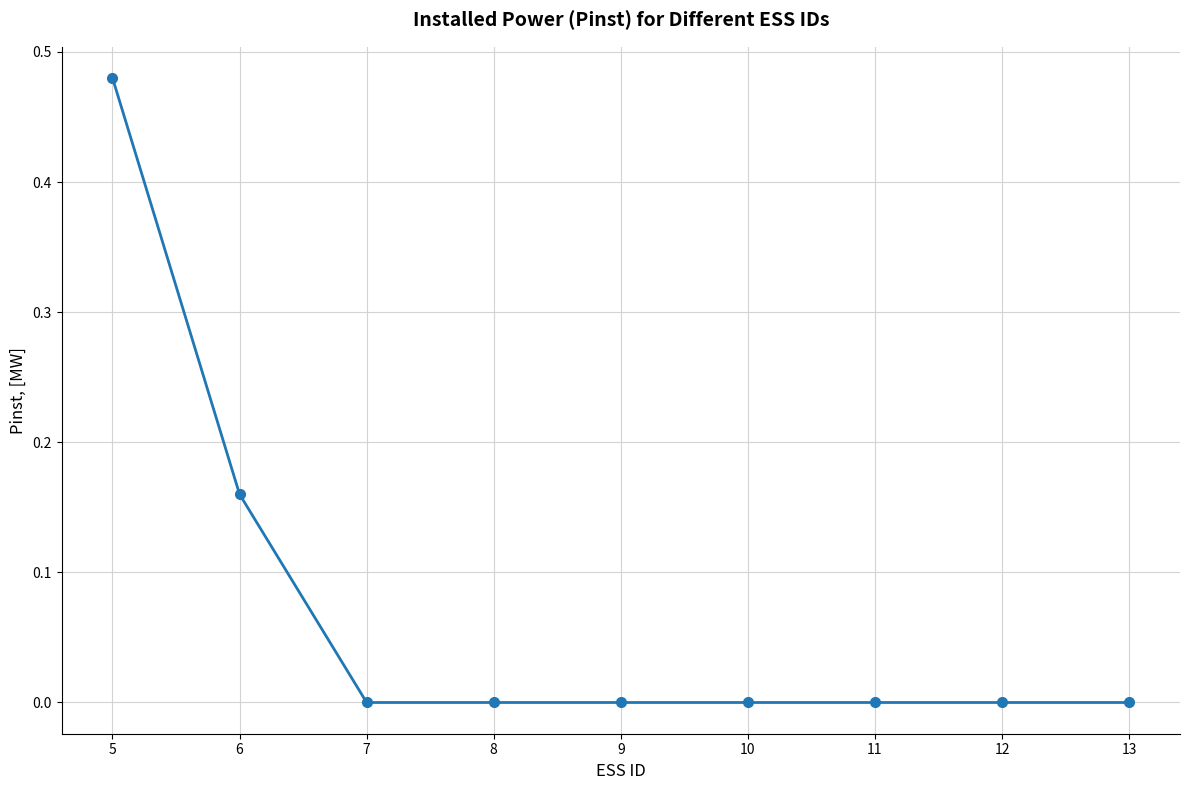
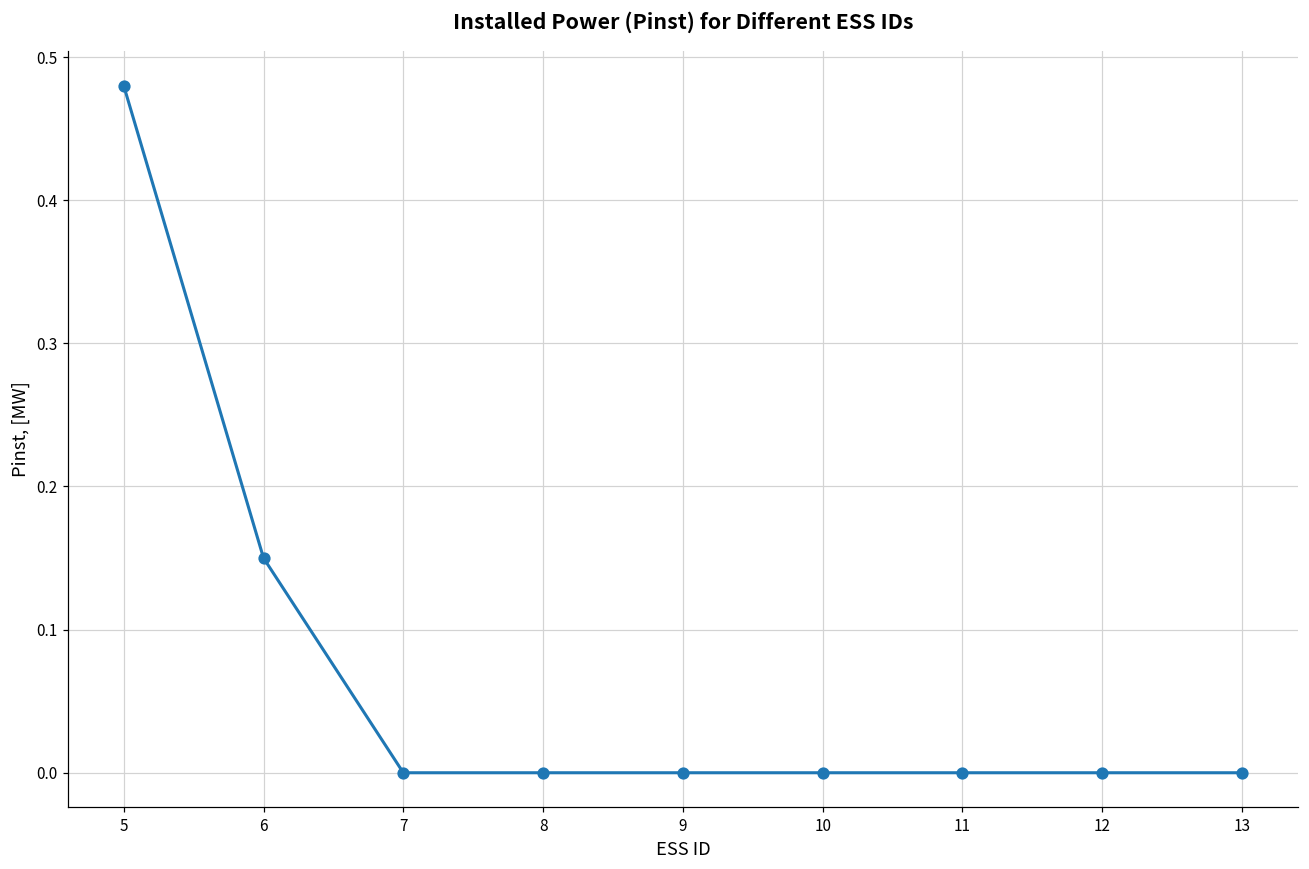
  {
    "5": 0.48,
-   "6": 0.16,
+   "6": 0.15,
    "7": 0.00,
    "8": 0.00,
    "9": 0.00,
    "10": 0.00,
    "11": 0.00,
    "12": 0.00,
    "13": 0.00
  }
